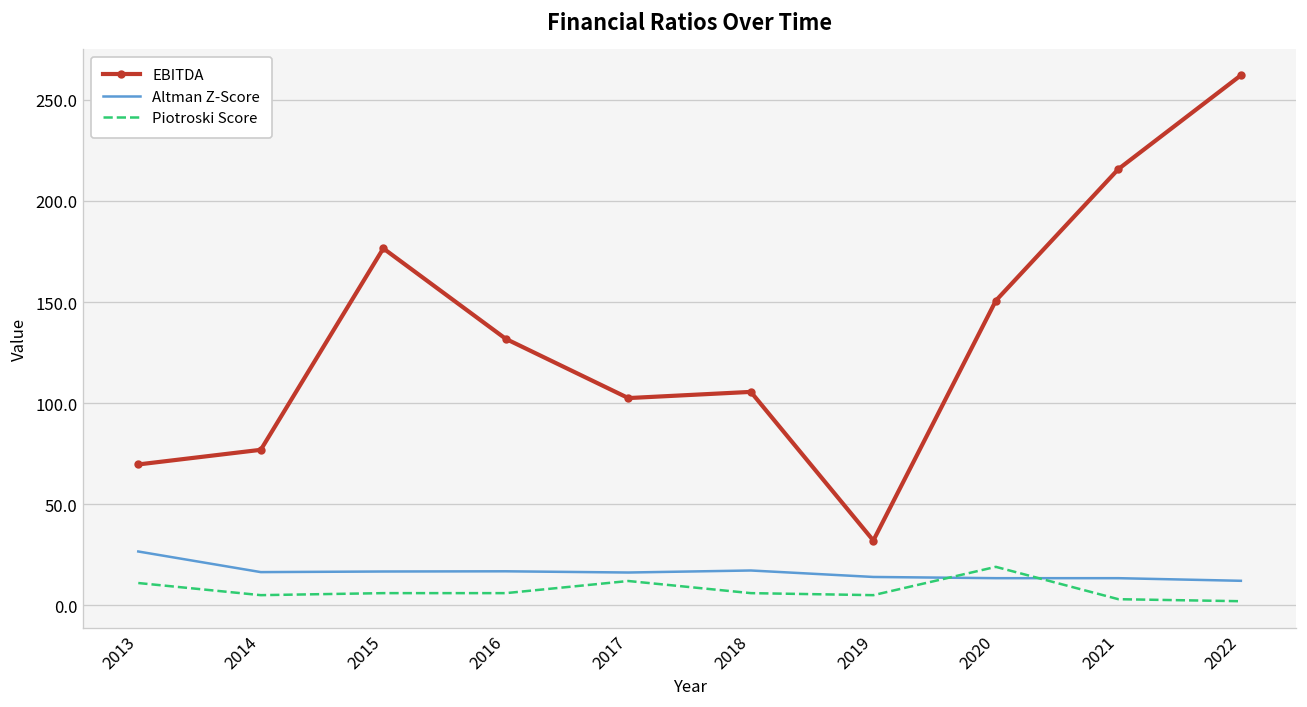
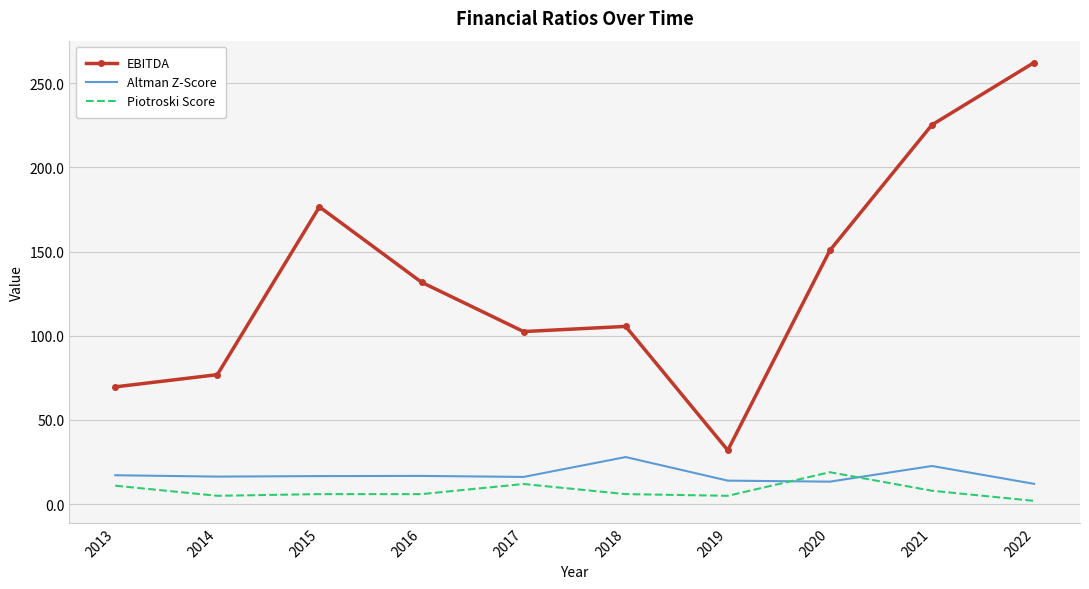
  {
    "EBITDA": {
      "2013": 70,
      "2014": 77,
      "2015": 177,
      "2016": 132,
      "2017": 102,
      "2018": 106,
      "2019": 32,
      "2020": 151,
-     "2021": 216,
+     "2021": 225,
      "2022": 262
    },
    "Altman Z-Score": {
-     "2013": 27,
+     "2013": 17,
      "2014": 16,
      "2015": 17,
      "2016": 17,
      "2017": 16,
-     "2018": 17,
+     "2018": 28,
      "2019": 14,
      "2020": 13,
-     "2021": 13,
+     "2021": 23,
      "2022": 12
    },
    "Piotroski Score": {
      "2013": 11,
      "2014": 5,
      "2015": 6,
      "2016": 6,
      "2017": 12,
      "2018": 6,
      "2019": 5,
      "2020": 19,
-     "2021": 3,
+     "2021": 8,
      "2022": 2
    }
  }
